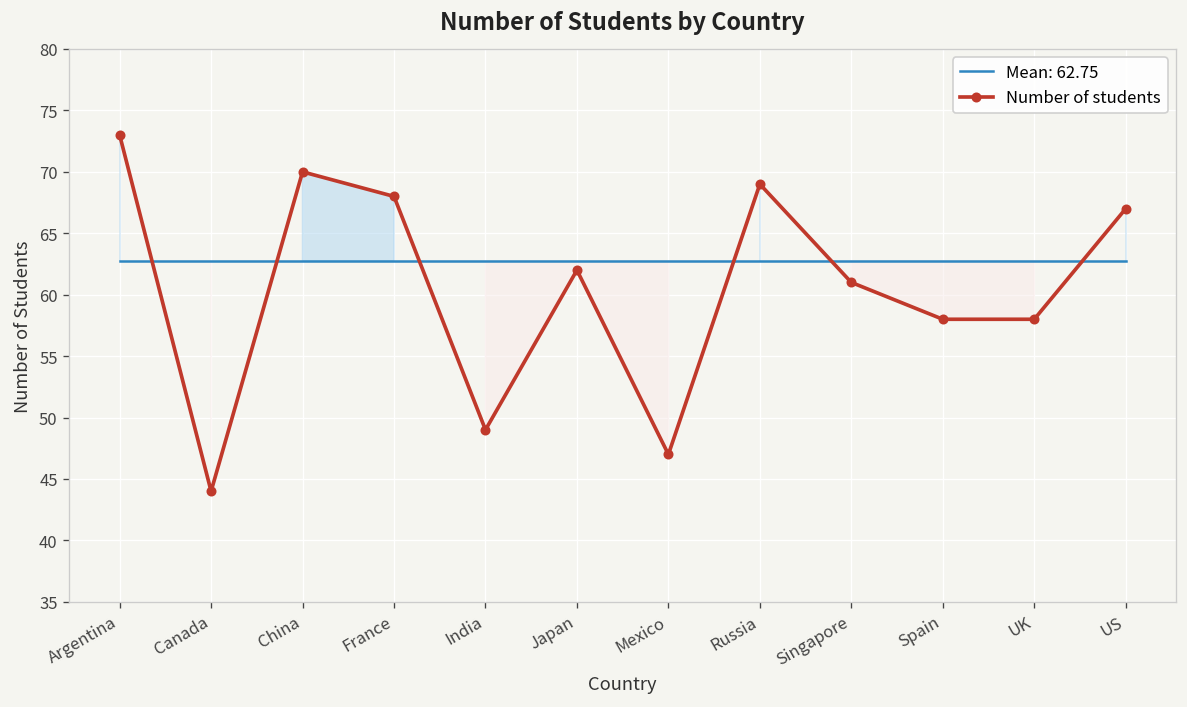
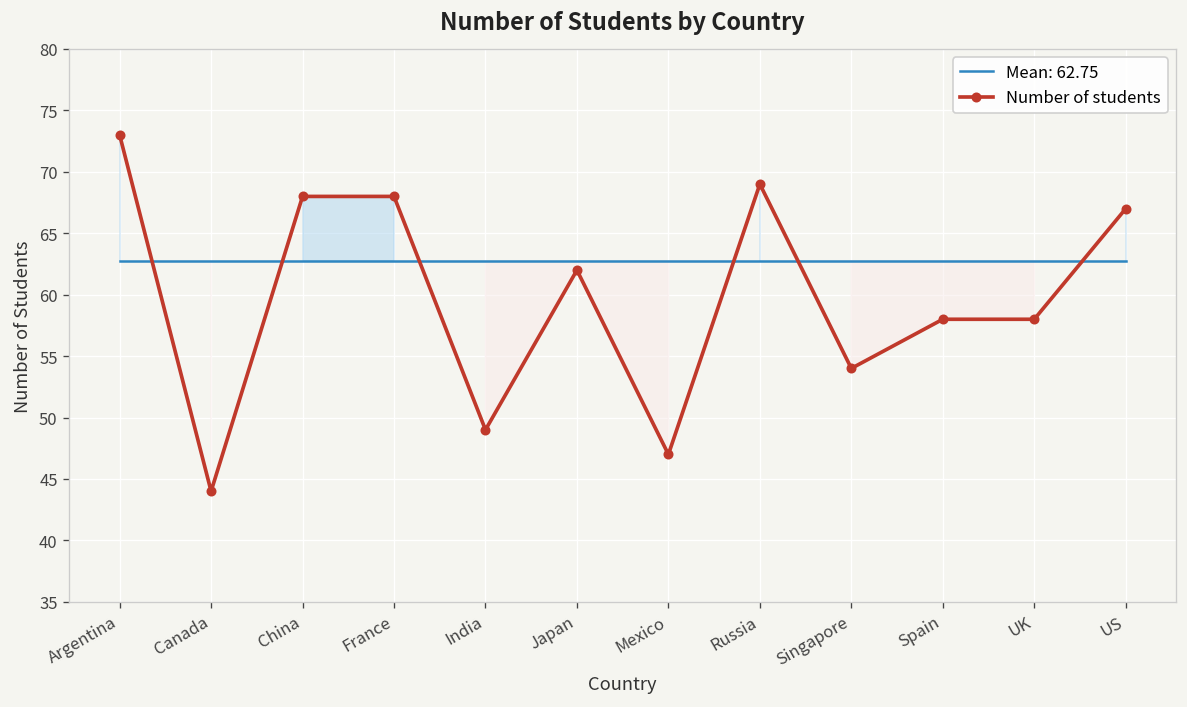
  {
    "Mean: 62.75": {
      "Argentina": 62.8,
      "Canada": 62.8,
      "China": 62.8,
      "France": 62.8,
      "India": 62.8,
      "Japan": 62.8,
      "Mexico": 62.8,
      "Russia": 62.8,
      "Singapore": 62.8,
      "Spain": 62.8,
      "UK": 62.8,
      "US": 62.8
    },
    "Number of students": {
      "Argentina": 73,
      "Canada": 44,
-     "China": 70,
+     "China": 68,
      "France": 68,
      "India": 49,
      "Japan": 62,
      "Mexico": 47,
      "Russia": 69,
-     "Singapore": 61,
+     "Singapore": 54,
      "Spain": 58,
      "UK": 58,
      "US": 67
    }
  }
